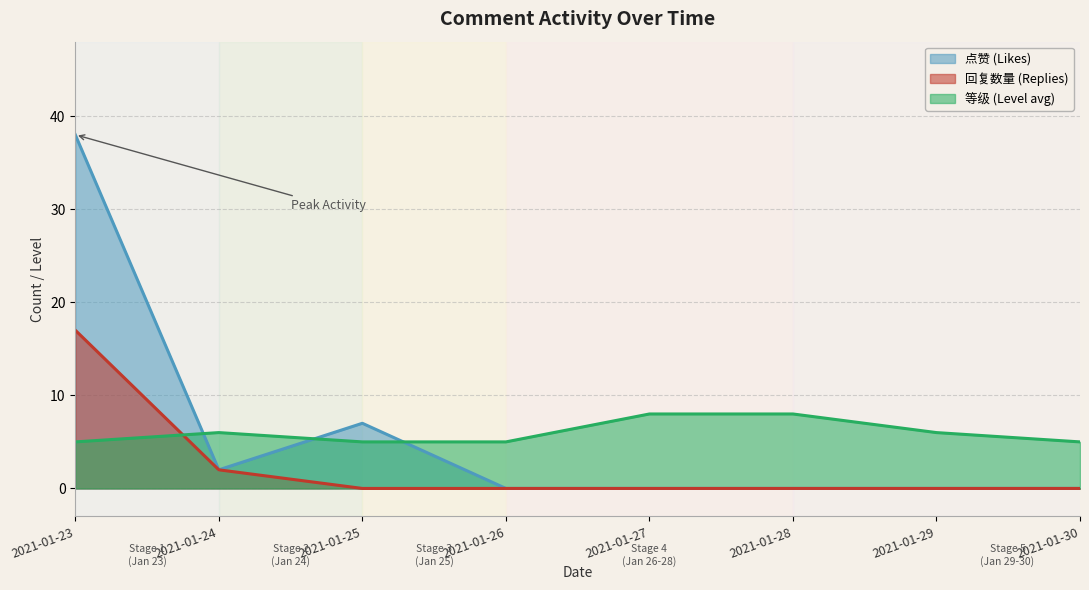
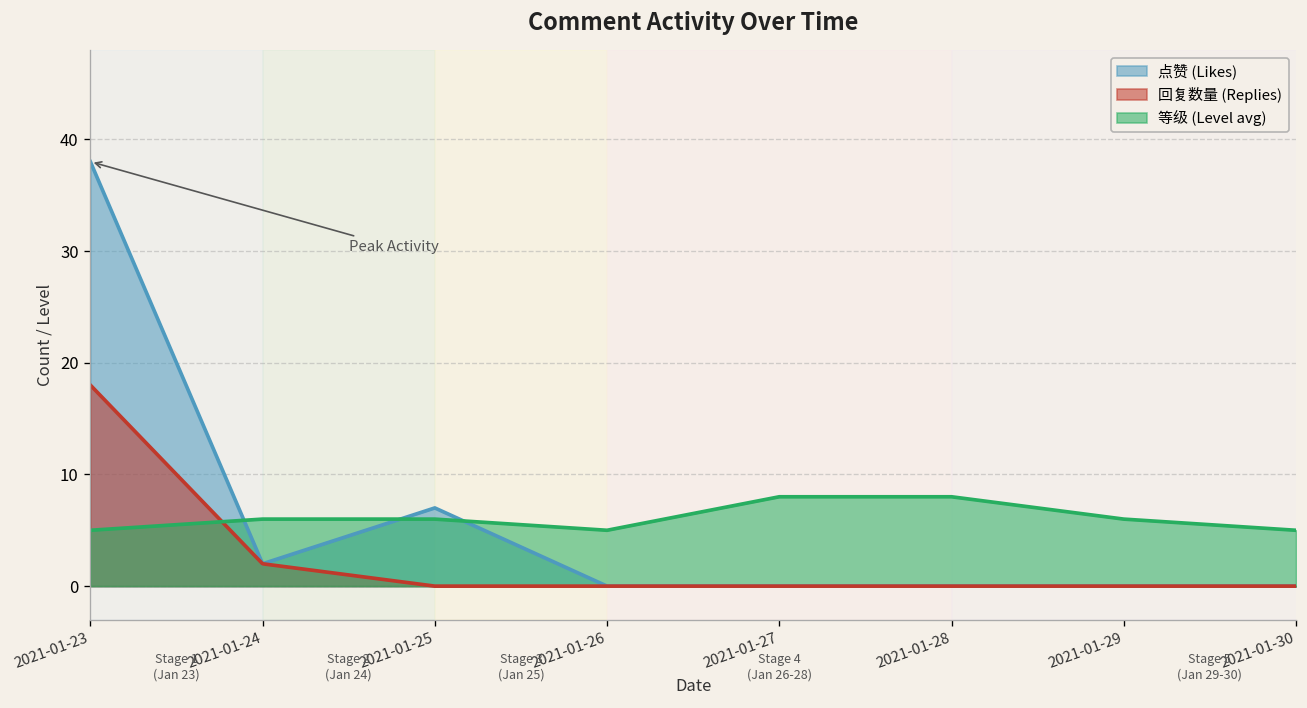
  {
    "点赞 (Likes)": {
      "2021-01-23": 38,
      "2021-01-25": 7
    },
    "回复数量 (Replies)": {
-     "2021-01-23": 17,
+     "2021-01-23": 18,
      "2021-01-25": 0
    },
    "等级 (Level avg)": {
      "2021-01-23": 5,
      "2021-01-24": 6,
-     "2021-01-25": 5,
+     "2021-01-25": 6,
      "2021-01-26": 5,
      "2021-01-27": 8,
      "2021-01-28": 8,
      "2021-01-29": 6,
      "2021-01-30": 5
    }
  }
